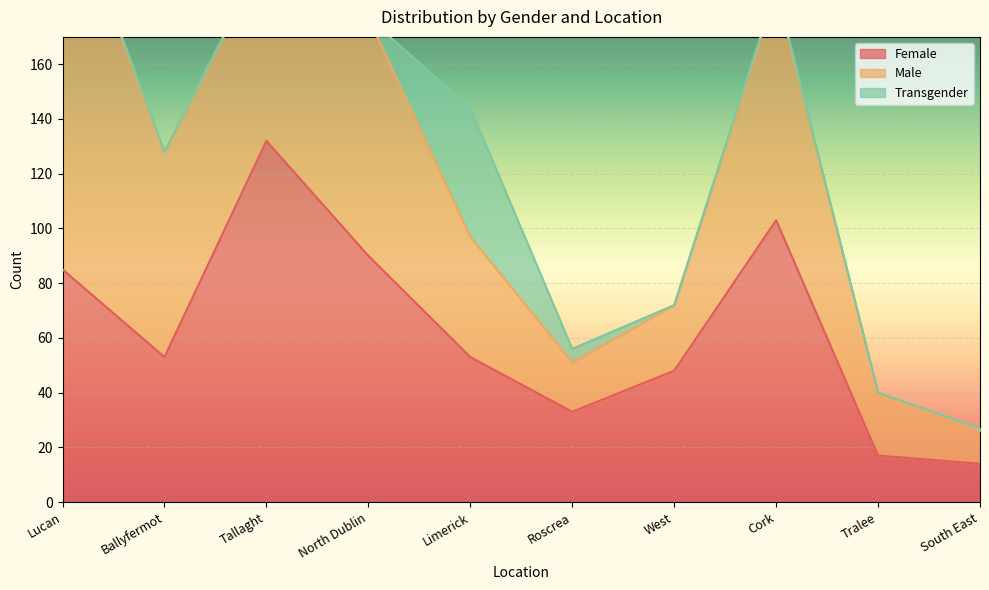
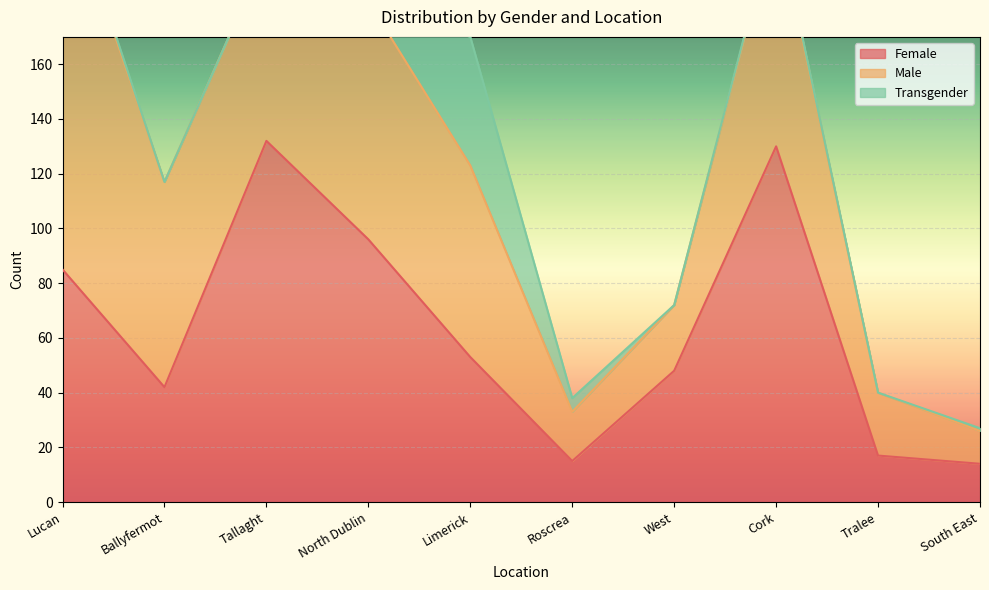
  {
    "Female": {
      "Lucan": 85,
-     "Ballyfermot": 53,
+     "Ballyfermot": 42,
      "Tallaght": 132,
-     "North Dublin": 90,
+     "North Dublin": 96,
      "Limerick": 53,
-     "Roscrea": 33,
+     "Roscrea": 15,
      "West": 48,
-     "Cork": 103,
+     "Cork": 130,
      "Tralee": 17,
      "South East": 14
    },
    "Male": {
-     "Limerick": 44,
+     "Limerick": 70,
      "Roscrea": 18,
      "South East": 12
    },
    "Transgender": {
      "Limerick": 47,
      "Roscrea": 5,
      "South East": 1
    }
  }
